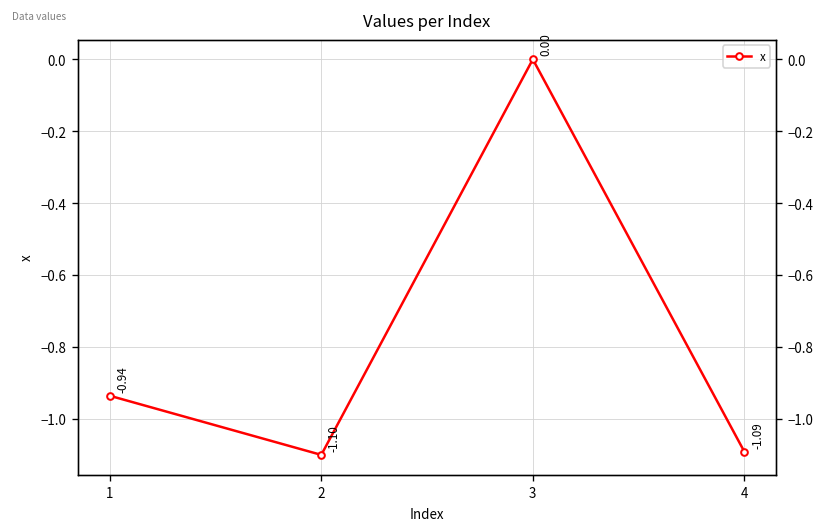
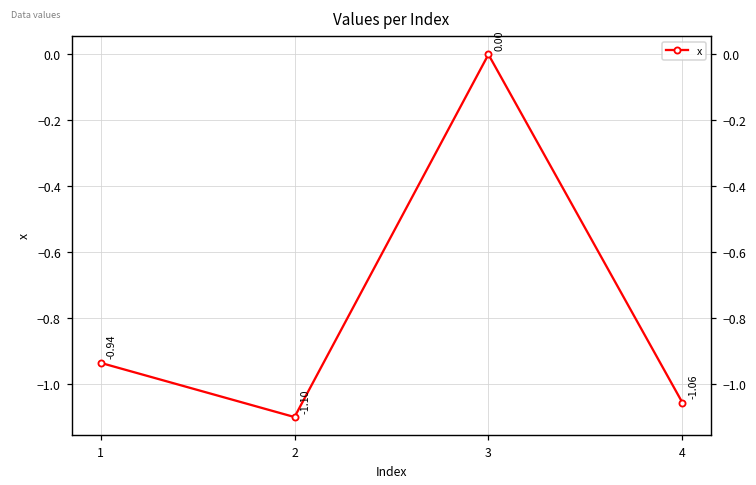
  {
    "1": -0.94,
    "2": -1.10,
    "3": 0.00,
-   "4": -1.09
+   "4": -1.06
  }
